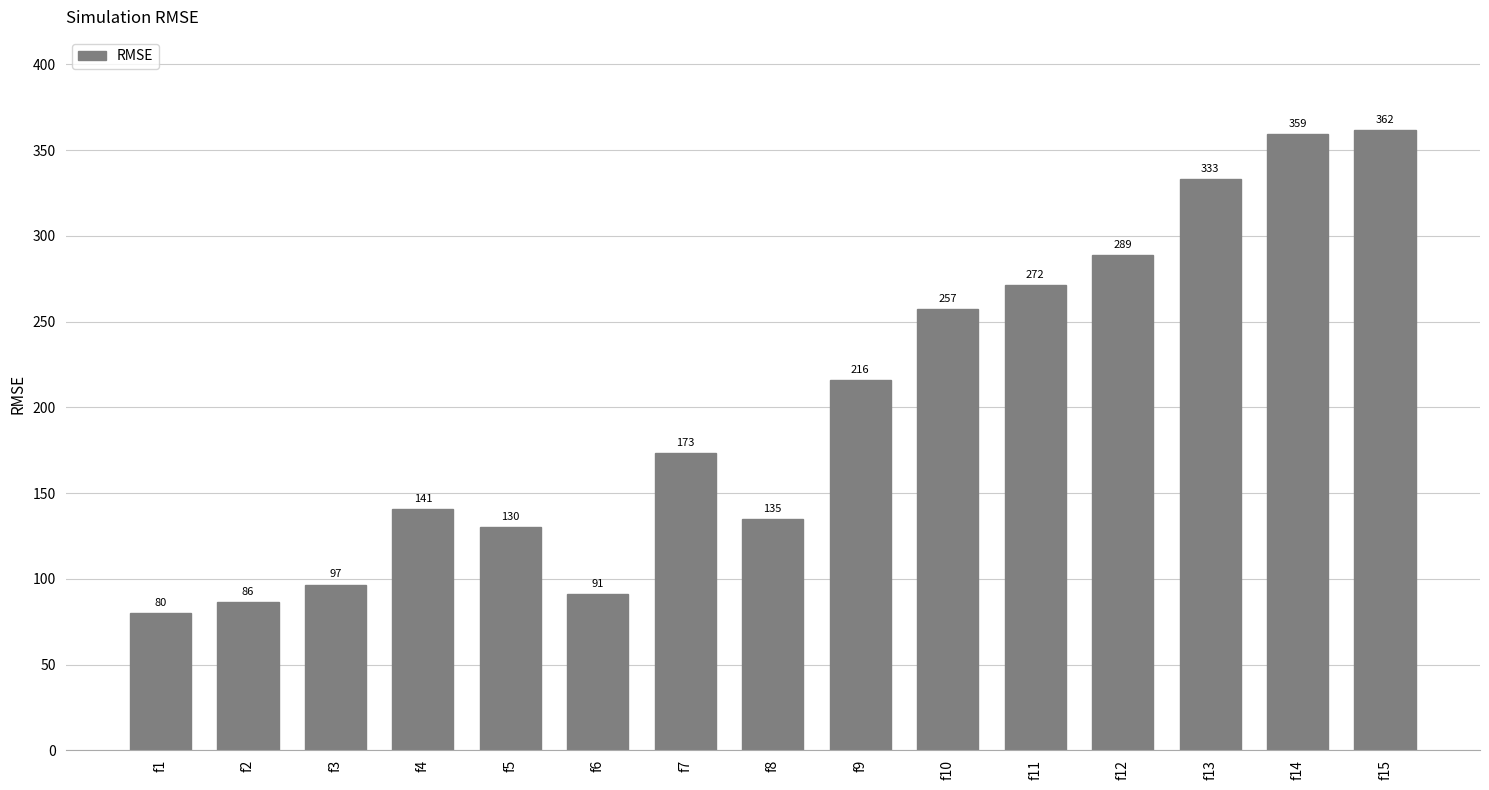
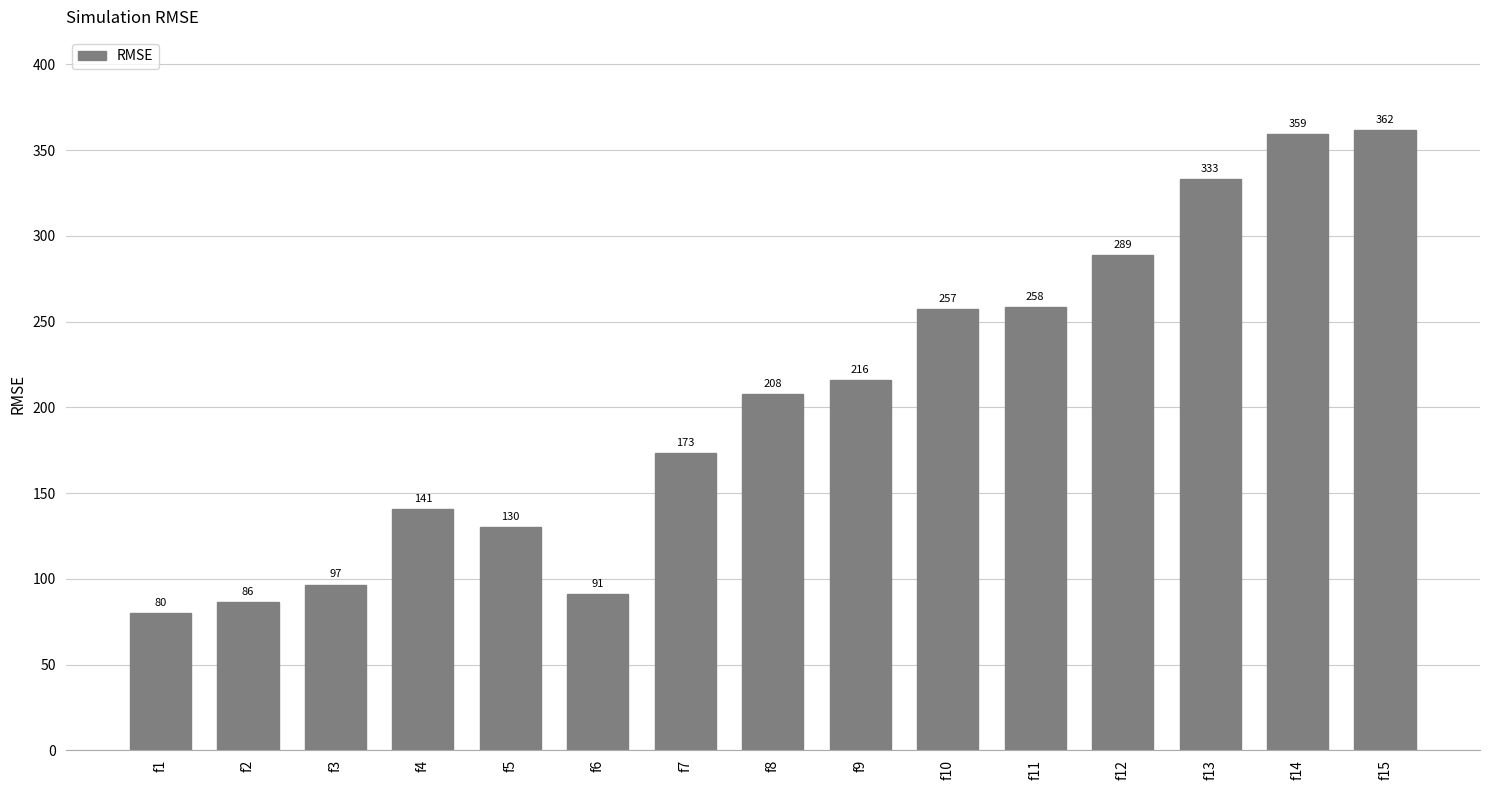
  {
    "f1": 80,
    "f2": 86,
    "f3": 97,
    "f4": 141,
    "f5": 130,
    "f6": 91,
    "f7": 173,
-   "f8": 135,
+   "f8": 208,
    "f9": 216,
    "f10": 257,
-   "f11": 272,
+   "f11": 258,
    "f12": 289,
    "f13": 333,
    "f14": 359,
    "f15": 362
  }
